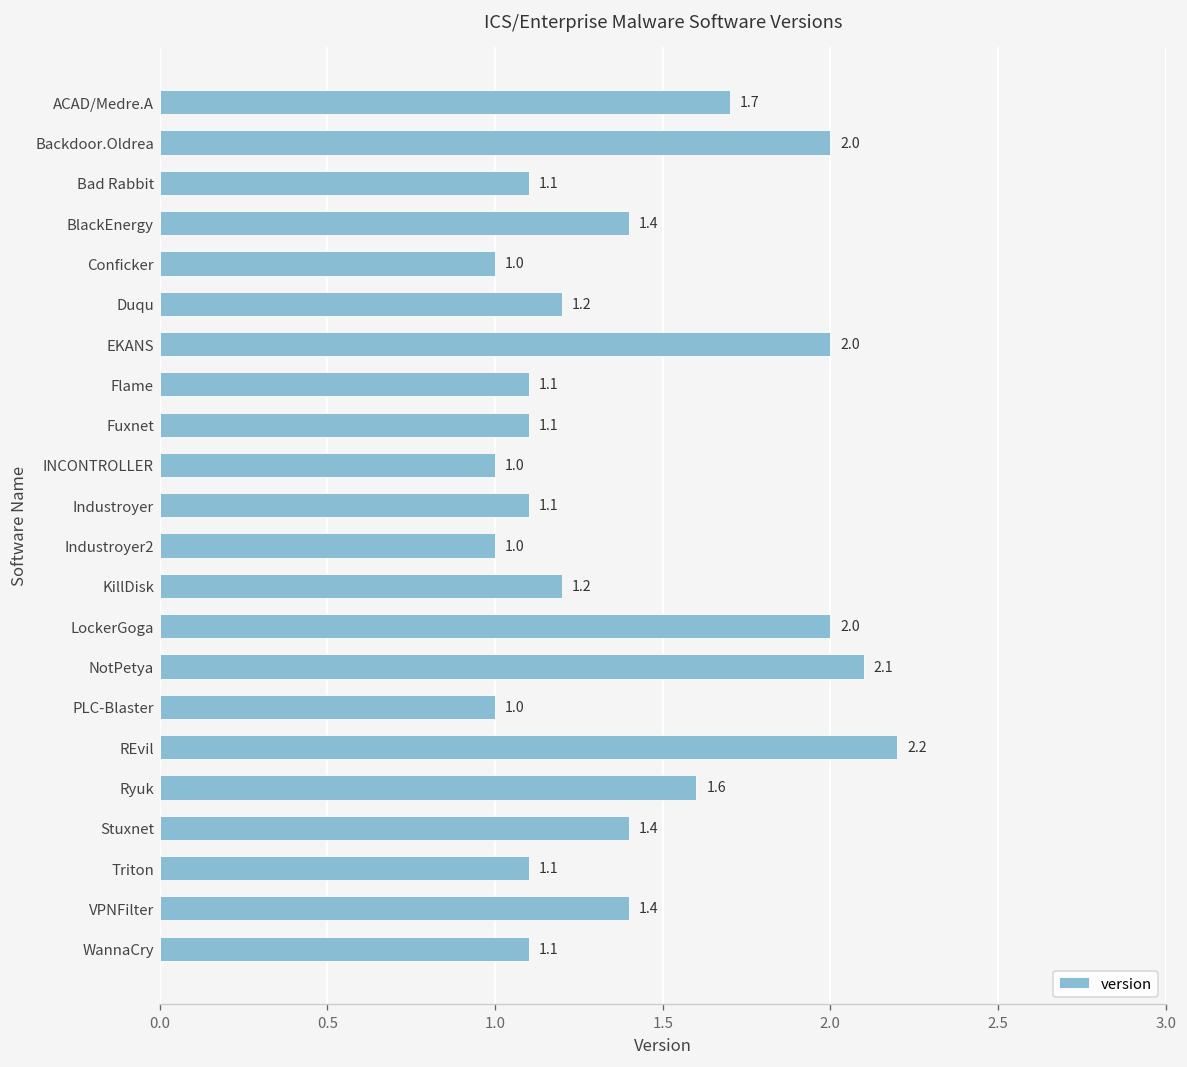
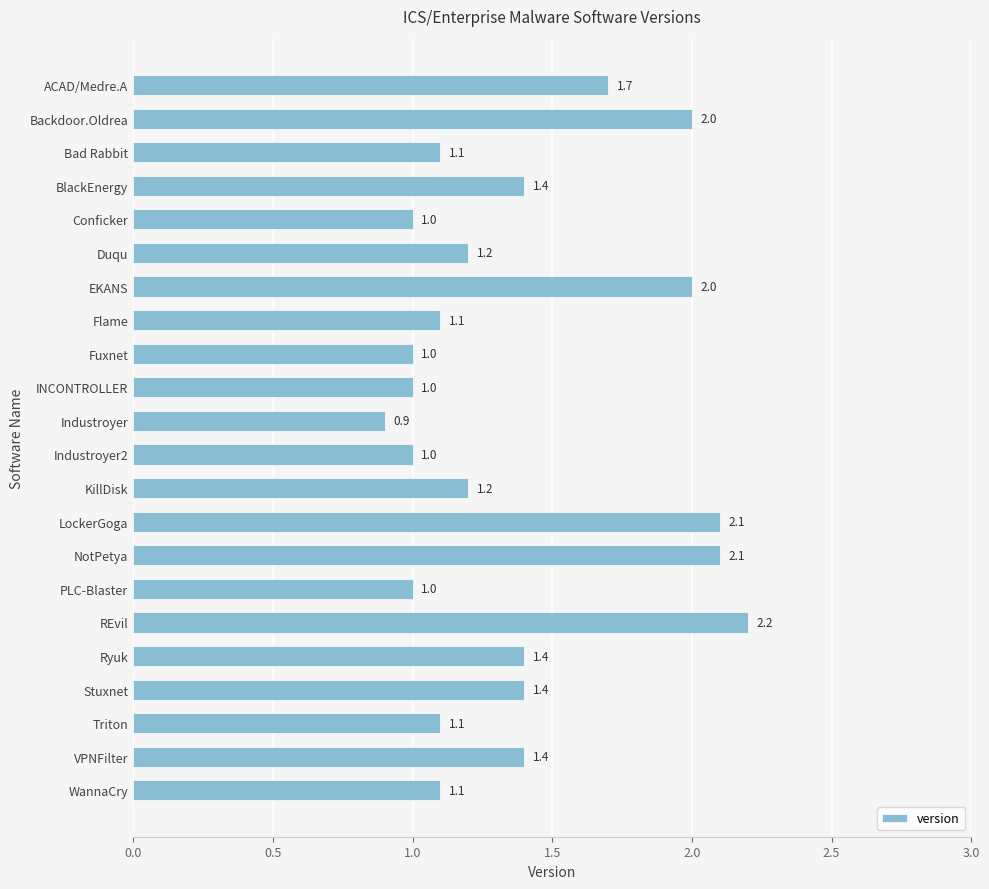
  {
    "ACAD/Medre.A": 1.7,
    "Backdoor.Oldrea": 2.0,
    "Bad Rabbit": 1.1,
    "BlackEnergy": 1.4,
    "Conficker": 1.0,
    "Duqu": 1.2,
    "EKANS": 2.0,
    "Flame": 1.1,
-   "Fuxnet": 1.1,
+   "Fuxnet": 1.0,
    "INCONTROLLER": 1.0,
-   "Industroyer": 1.1,
+   "Industroyer": 0.9,
    "Industroyer2": 1.0,
    "KillDisk": 1.2,
-   "LockerGoga": 2.0,
+   "LockerGoga": 2.1,
    "NotPetya": 2.1,
    "PLC-Blaster": 1.0,
    "REvil": 2.2,
-   "Ryuk": 1.6,
+   "Ryuk": 1.4,
    "Stuxnet": 1.4,
    "Triton": 1.1,
    "VPNFilter": 1.4,
    "WannaCry": 1.1
  }
